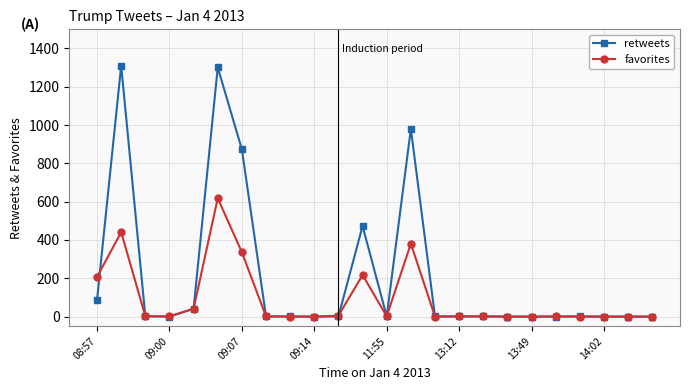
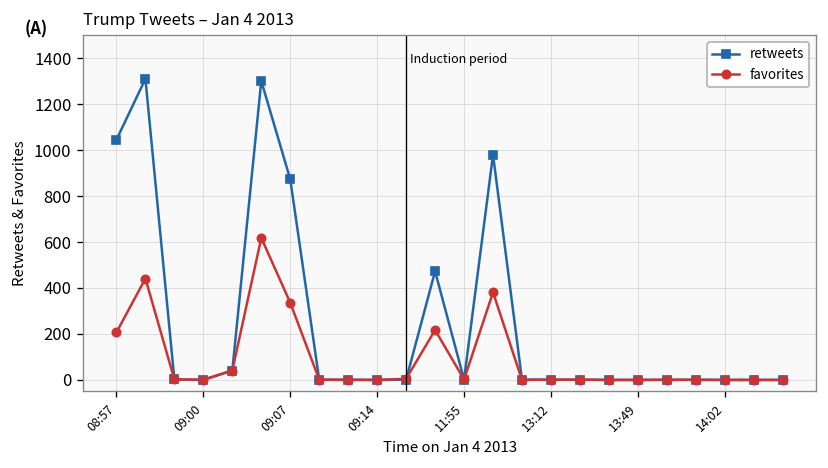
  {
    "retweets": {
-     "08:57": 90,
+     "08:57": 1050,
      "09:07": 870
    },
    "favorites": {
      "08:57": 210,
      "09:07": 340
    }
  }
